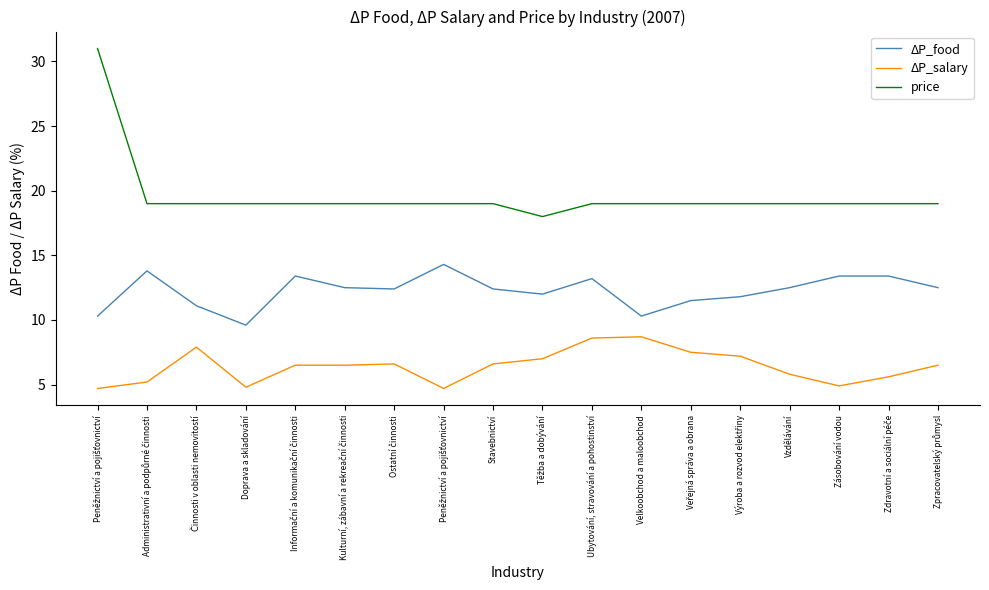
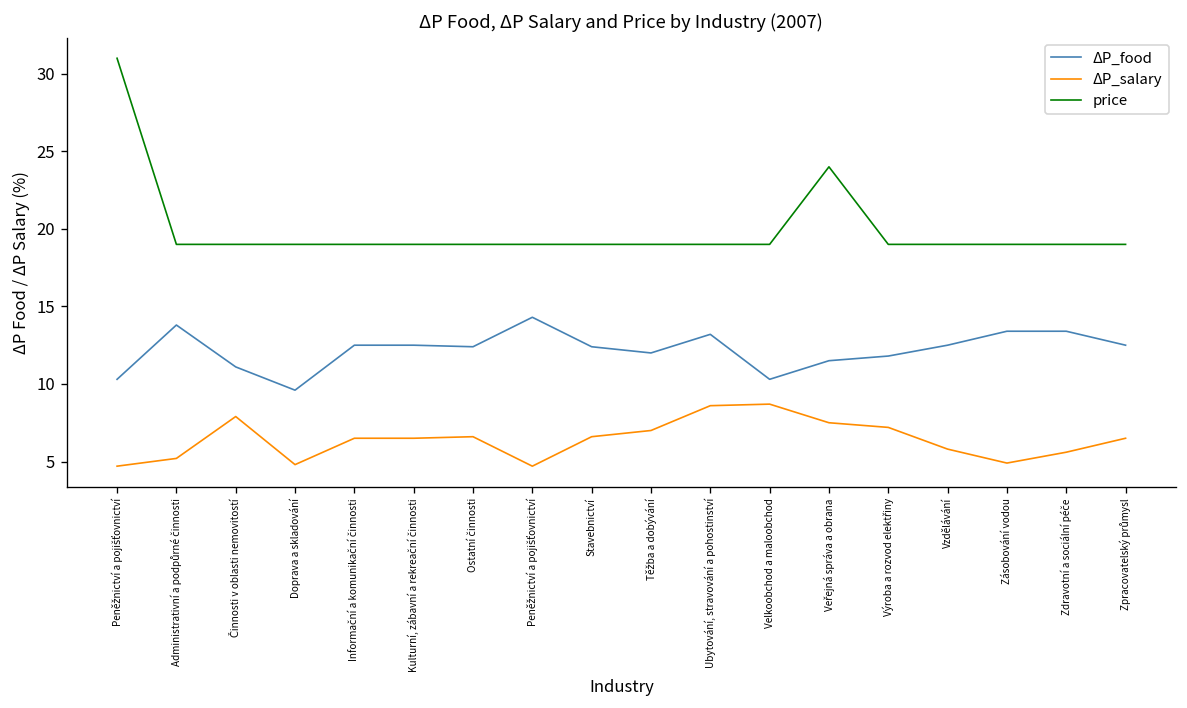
  {
    "ΔP_food": {
      "Administrativní a podpůrné činnosti": 13.8,
      "Činnosti v oblasti nemovitostí": 11.1,
      "Doprava a skladování": 9.6,
-     "Informační a komunikační činnosti": 13.4,
+     "Informační a komunikační činnosti": 12.5,
      "Kulturní, zábavní a rekreační činnosti": 12.5,
      "Ostatní činnosti": 12.4,
      "Stavebnictví": 12.4,
      "Těžba a dobývání": 12.0,
      "Ubytování, stravování a pohostinství": 13.2,
      "Velkoobchod a maloobchod": 10.3,
      "Veřejná správa a obrana": 11.5,
      "Výroba a rozvod elektřiny": 11.8,
      "Vzdělávání": 12.5,
      "Zásobování vodou": 13.4,
      "Zdravotní a sociální péče": 13.4,
      "Zpracovatelský průmysl": 12.5
    },
    "ΔP_salary": {
      "Administrativní a podpůrné činnosti": 5.2,
      "Činnosti v oblasti nemovitostí": 7.9,
      "Doprava a skladování": 4.8,
      "Informační a komunikační činnosti": 6.5,
      "Kulturní, zábavní a rekreační činnosti": 6.5,
      "Ostatní činnosti": 6.6,
      "Stavebnictví": 6.6,
      "Těžba a dobývání": 7.0,
      "Ubytování, stravování a pohostinství": 8.6,
      "Velkoobchod a maloobchod": 8.7,
      "Veřejná správa a obrana": 7.5,
      "Výroba a rozvod elektřiny": 7.2,
      "Vzdělávání": 5.8,
      "Zásobování vodou": 4.9,
      "Zdravotní a sociální péče": 5.6,
      "Zpracovatelský průmysl": 6.5
    },
    "price": {
      "Administrativní a podpůrné činnosti": 19,
      "Činnosti v oblasti nemovitostí": 19,
      "Doprava a skladování": 19,
      "Informační a komunikační činnosti": 19,
      "Kulturní, zábavní a rekreační činnosti": 19,
      "Ostatní činnosti": 19,
      "Stavebnictví": 19,
-     "Těžba a dobývání": 18,
+     "Těžba a dobývání": 19,
      "Ubytování, stravování a pohostinství": 19,
      "Velkoobchod a maloobchod": 19,
-     "Veřejná správa a obrana": 19,
+     "Veřejná správa a obrana": 24,
      "Výroba a rozvod elektřiny": 19,
      "Vzdělávání": 19,
      "Zásobování vodou": 19,
      "Zdravotní a sociální péče": 19,
      "Zpracovatelský průmysl": 19
    }
  }
